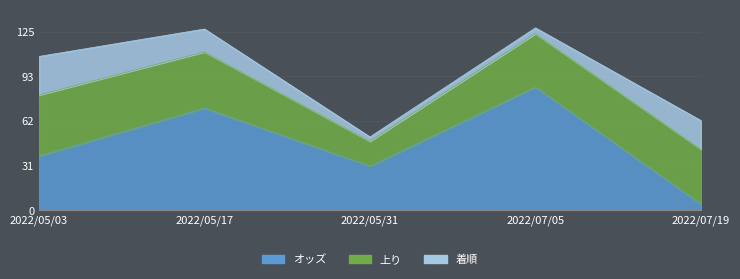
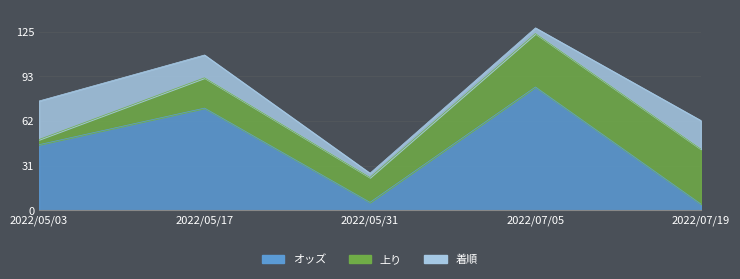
  {
    "オッズ": {
-     "2022/05/03": 38,
+     "2022/05/03": 46,
      "2022/05/17": 72,
-     "2022/05/31": 31,
+     "2022/05/31": 6,
      "2022/07/05": 86,
      "2022/07/19": 4
    },
    "上り": {
-     "2022/05/03": 43,
-     "2022/05/17": 39,
+     "2022/05/03": 4,
+     "2022/05/17": 21,
      "2022/05/31": 17,
      "2022/07/05": 37,
      "2022/07/19": 39
    },
    "着順": {
      "2022/05/03": 27,
      "2022/05/17": 16,
      "2022/05/31": 3,
      "2022/07/05": 4,
      "2022/07/19": 20
    }
  }
